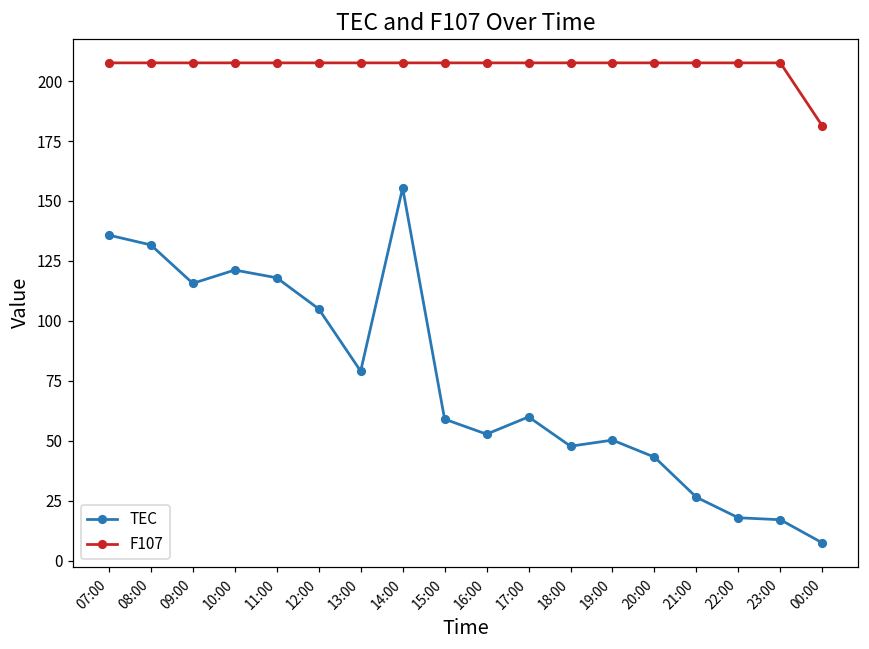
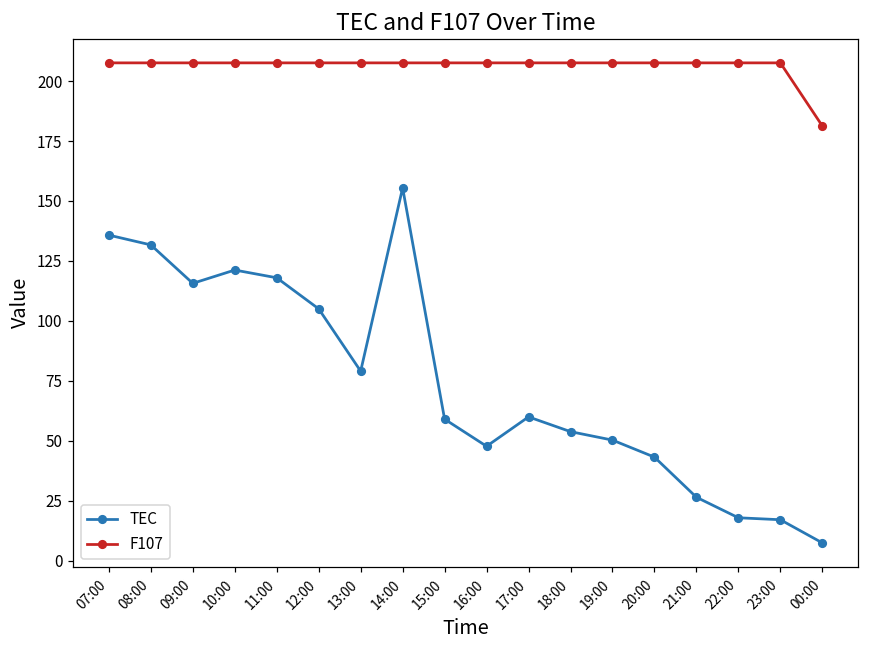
  {
    "TEC": {
      "07:00": 136,
      "08:00": 132,
      "09:00": 116,
      "10:00": 121,
      "11:00": 118,
      "12:00": 105,
      "13:00": 79,
      "14:00": 155,
      "15:00": 59,
-     "16:00": 53,
+     "16:00": 48,
      "17:00": 60,
-     "18:00": 48,
+     "18:00": 54,
      "19:00": 50,
      "20:00": 43,
      "21:00": 27,
      "22:00": 18,
      "23:00": 17,
      "00:00": 7
    },
    "F107": {
      "07:00": 208,
      "08:00": 208,
      "09:00": 208,
      "10:00": 208,
      "11:00": 208,
      "12:00": 208,
      "13:00": 208,
      "14:00": 208,
      "15:00": 208,
      "16:00": 208,
      "17:00": 208,
      "18:00": 208,
      "19:00": 208,
      "20:00": 208,
      "21:00": 208,
      "22:00": 208,
      "23:00": 208,
      "00:00": 181
    }
  }
